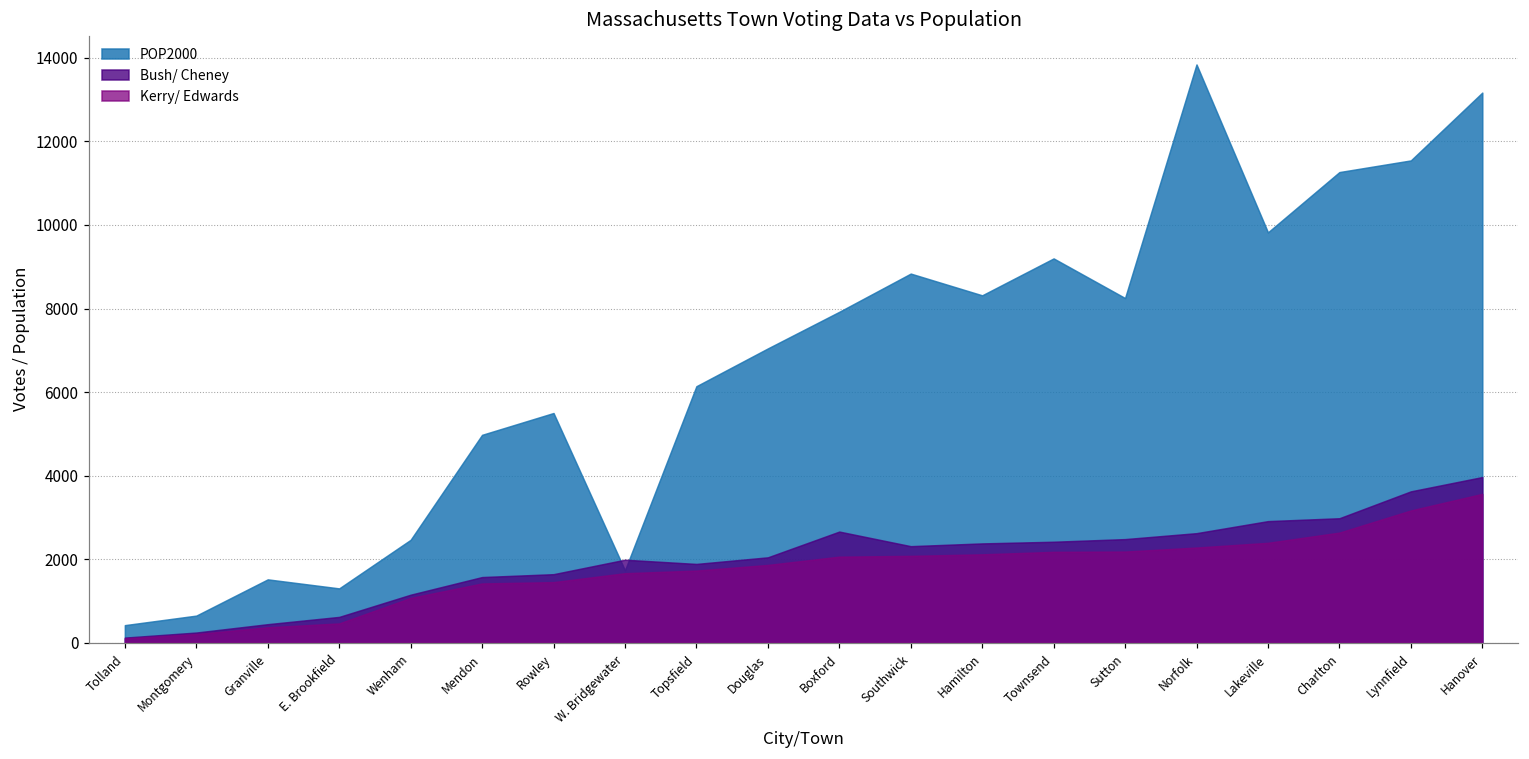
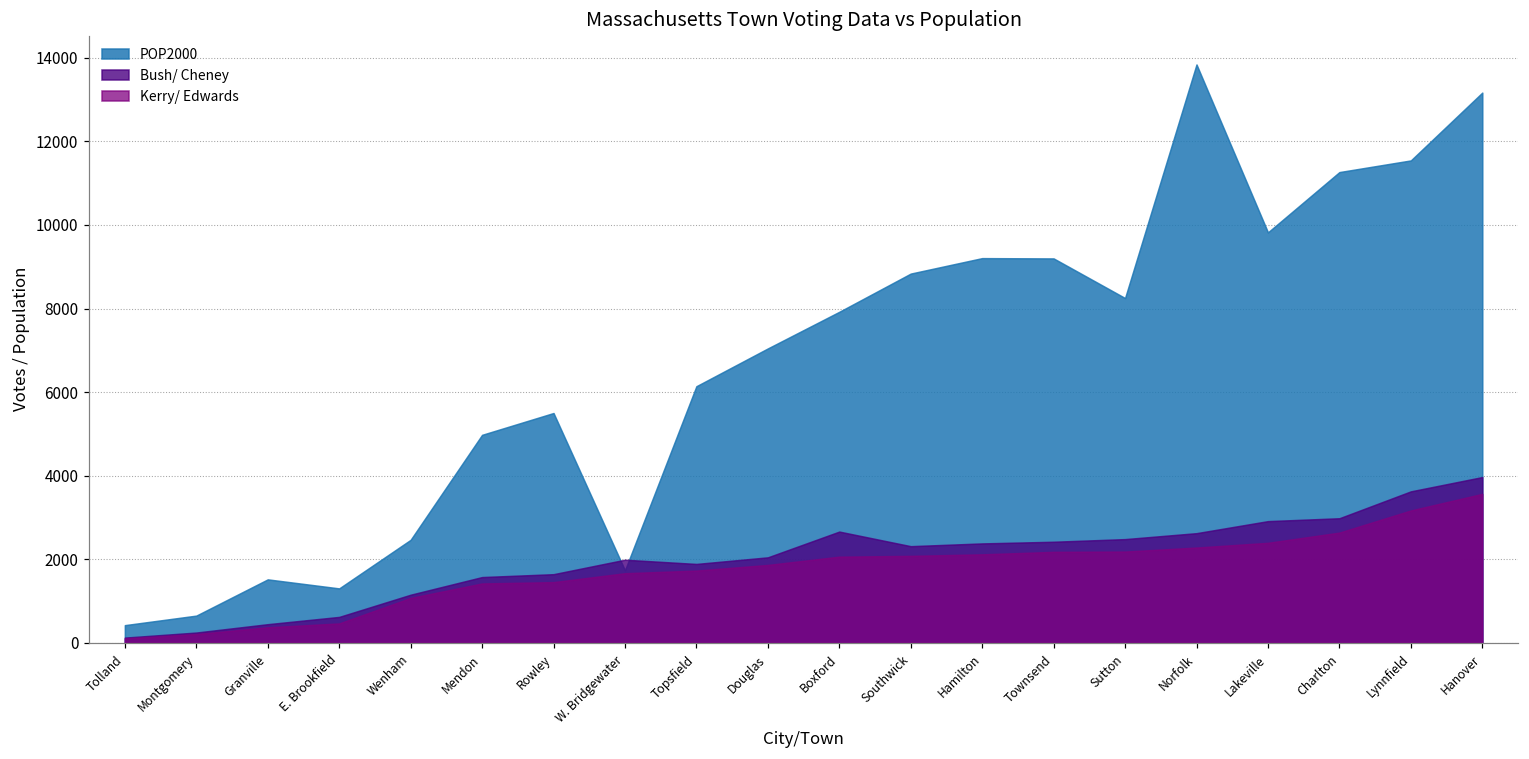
  {
    "POP2000": {
      "Tolland": 400,
      "Montgomery": 700,
      "Granville": 1500,
      "E. Brookfield": 1300,
      "Wenham": 2500,
      "Mendon": 5000,
      "Rowley": 5500,
      "W. Bridgewater": 1700,
      "Topsfield": 6100,
      "Douglas": 7000,
      "Boxford": 7900,
      "Southwick": 8800,
-     "Hamilton": 8300,
+     "Hamilton": 9200,
      "Townsend": 9200,
      "Sutton": 8300,
      "Norfolk": 13800,
      "Lakeville": 9800,
      "Charlton": 11300,
      "Lynnfield": 11500,
      "Hanover": 13200
    }
  }
